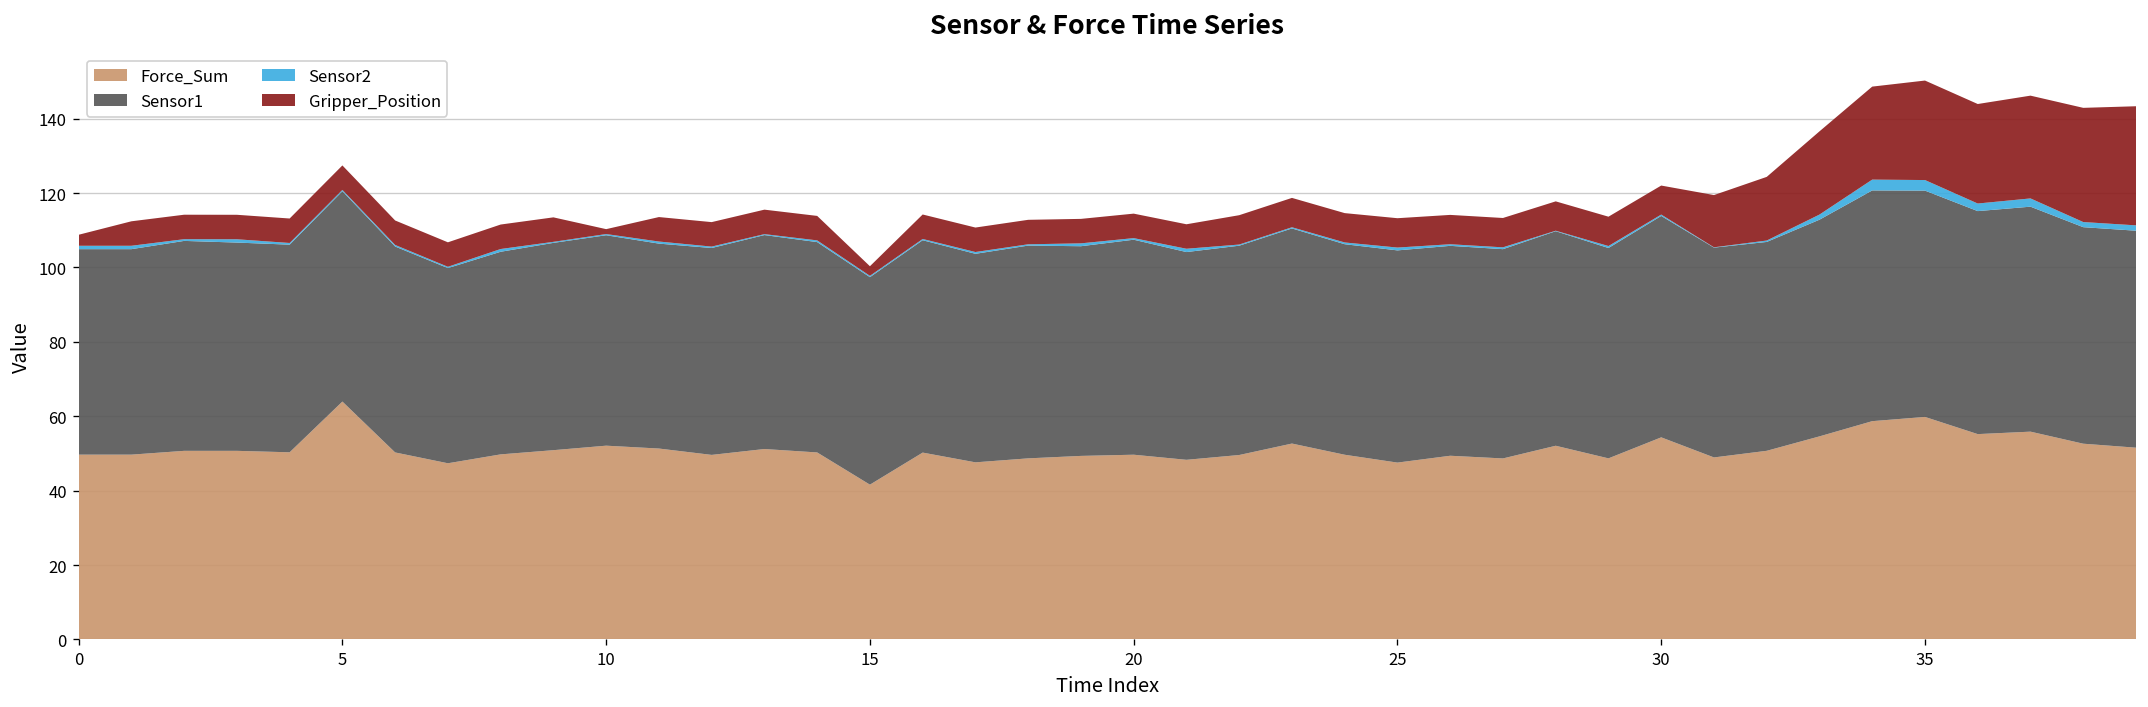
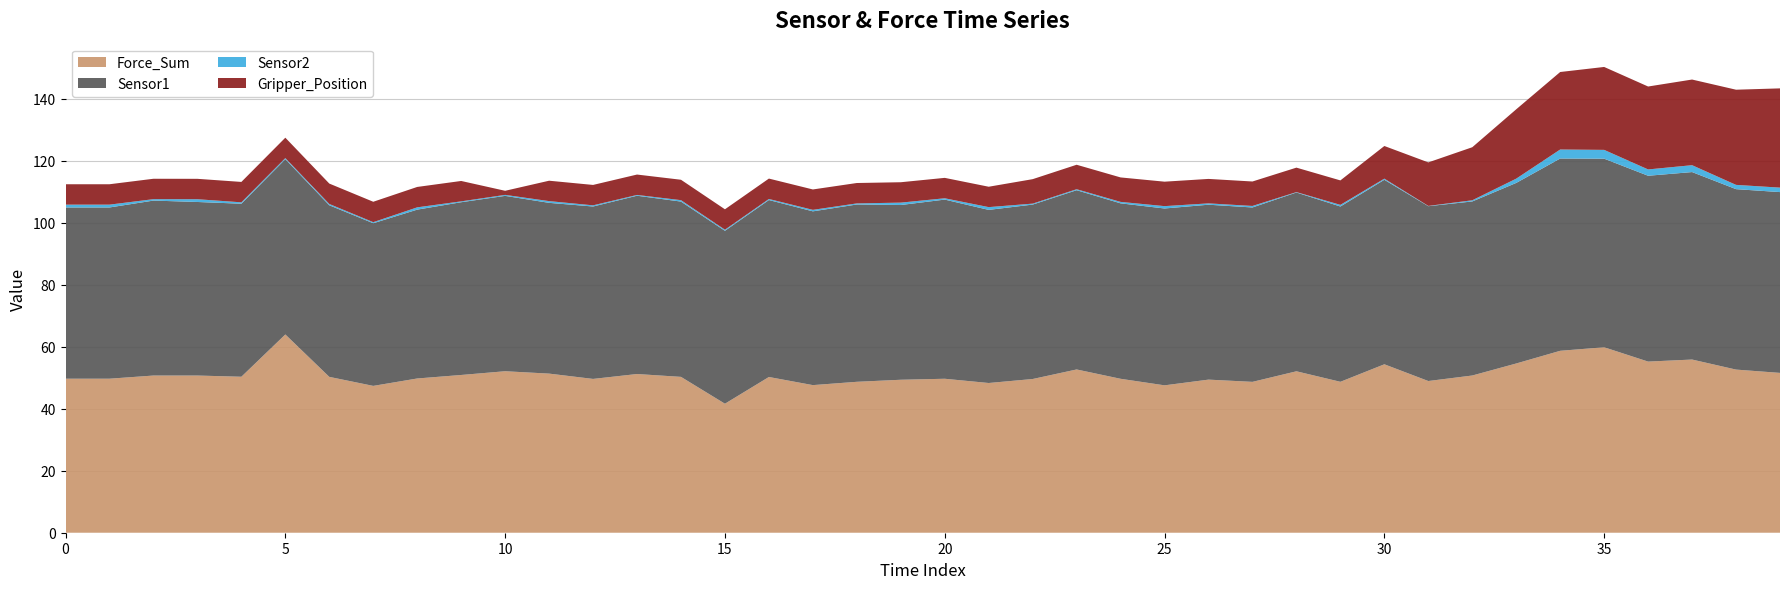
  {
    "Force_Sum": {
      "0": 50,
      "5": 64,
      "10": 52,
      "15": 42,
      "20": 50,
      "25": 48,
      "30": 54,
      "35": 60
    },
    "Sensor1": {
      "0": 55,
      "35": 61
    },
    "Sensor2": {
      "0": 1,
      "35": 3
    },
    "Gripper_Position": {
-     "0": 3,
+     "0": 7,
      "5": 7,
      "10": 1,
-     "15": 3,
+     "15": 7,
      "20": 7,
      "25": 8,
-     "30": 8,
+     "30": 11,
      "35": 27
    }
  }
